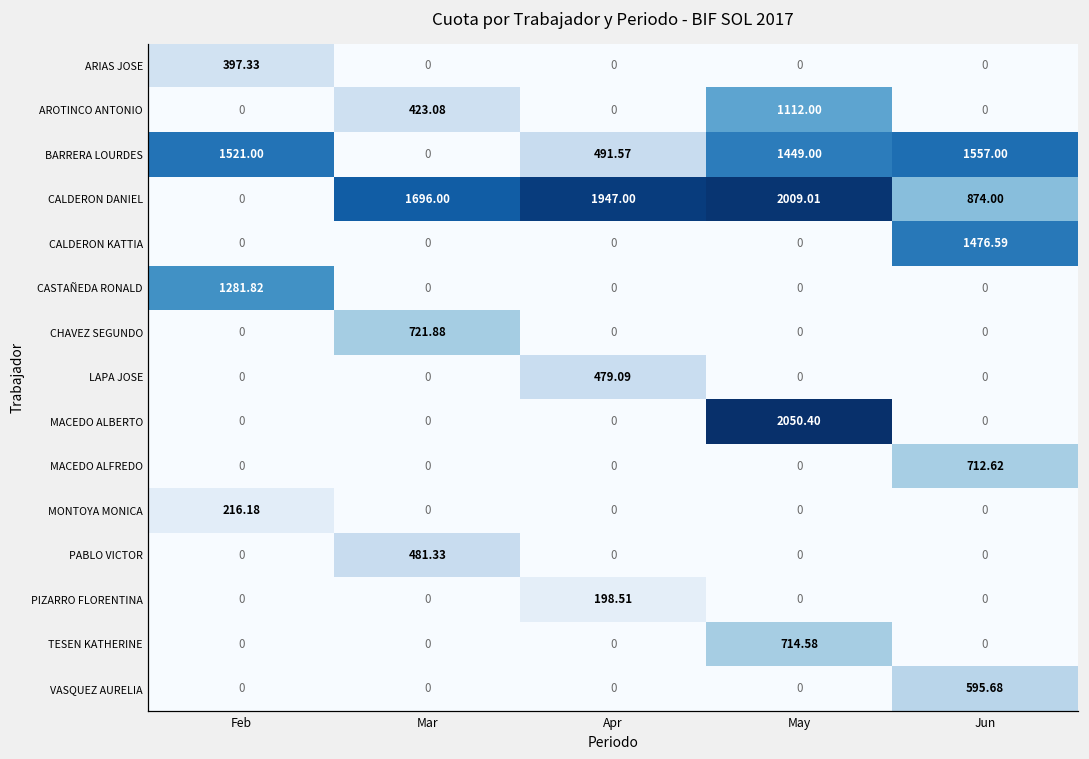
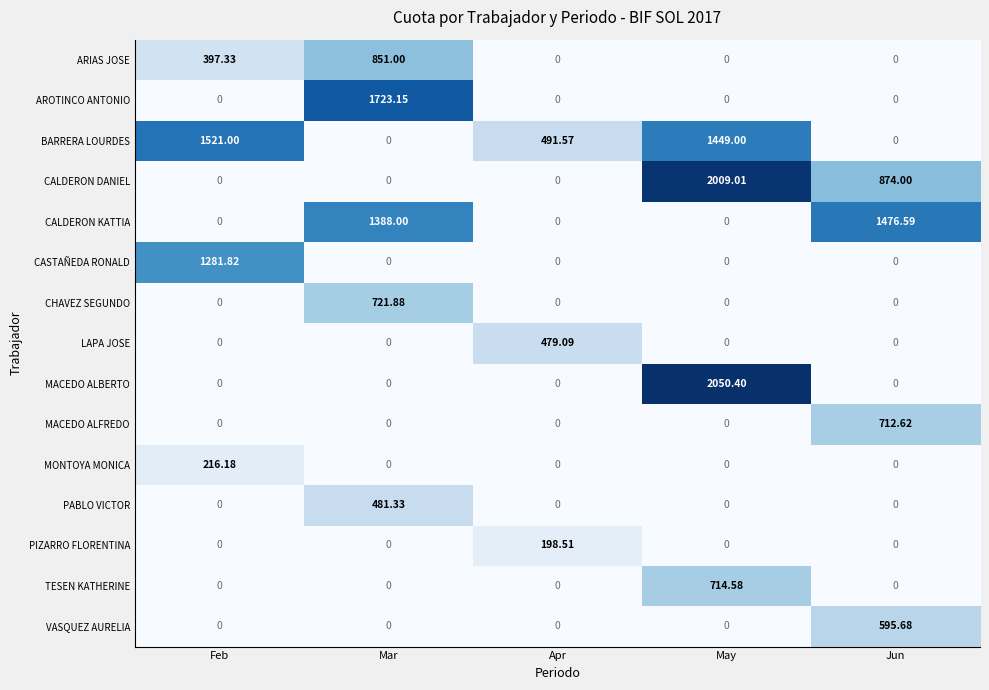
  {
    "ARIAS JOSE": {
      "Feb": 397.33,
-     "Mar": 0,
+     "Mar": 851.00,
      "Apr": 0,
      "May": 0,
      "Jun": 0
    },
    "AROTINCO ANTONIO": {
      "Feb": 0,
-     "Mar": 423.08,
+     "Mar": 1723.15,
      "Apr": 0,
-     "May": 1112.00,
+     "May": 0,
      "Jun": 0
    },
    "BARRERA LOURDES": {
      "Feb": 1521.00,
      "Mar": 0,
      "Apr": 491.57,
      "May": 1449.00,
-     "Jun": 1557.00
+     "Jun": 0
    },
    "CALDERON DANIEL": {
      "Feb": 0,
-     "Mar": 1696.00,
-     "Apr": 1947.00,
+     "Mar": 0,
+     "Apr": 0,
      "May": 2009.01,
      "Jun": 874.00
    },
    "CALDERON KATTIA": {
      "Feb": 0,
-     "Mar": 0,
+     "Mar": 1388.00,
      "Apr": 0,
      "May": 0,
      "Jun": 1476.59
    },
    "CASTAÑEDA RONALD": {
      "Feb": 1281.82,
      "Mar": 0,
      "Apr": 0,
      "May": 0,
      "Jun": 0
    },
    "CHAVEZ SEGUNDO": {
      "Feb": 0,
      "Mar": 721.88,
      "Apr": 0,
      "May": 0,
      "Jun": 0
    },
    "LAPA JOSE": {
      "Feb": 0,
      "Mar": 0,
      "Apr": 479.09,
      "May": 0,
      "Jun": 0
    },
    "MACEDO ALBERTO": {
      "Feb": 0,
      "Mar": 0,
      "Apr": 0,
      "May": 2050.40,
      "Jun": 0
    },
    "MACEDO ALFREDO": {
      "Feb": 0,
      "Mar": 0,
      "Apr": 0,
      "May": 0,
      "Jun": 712.62
    },
    "MONTOYA MONICA": {
      "Feb": 216.18,
      "Mar": 0,
      "Apr": 0,
      "May": 0,
      "Jun": 0
    },
    "PABLO VICTOR": {
      "Feb": 0,
      "Mar": 481.33,
      "Apr": 0,
      "May": 0,
      "Jun": 0
    },
    "PIZARRO FLORENTINA": {
      "Feb": 0,
      "Mar": 0,
      "Apr": 198.51,
      "May": 0,
      "Jun": 0
    },
    "TESEN KATHERINE": {
      "Feb": 0,
      "Mar": 0,
      "Apr": 0,
      "May": 714.58,
      "Jun": 0
    },
    "VASQUEZ AURELIA": {
      "Feb": 0,
      "Mar": 0,
      "Apr": 0,
      "May": 0,
      "Jun": 595.68
    }
  }
